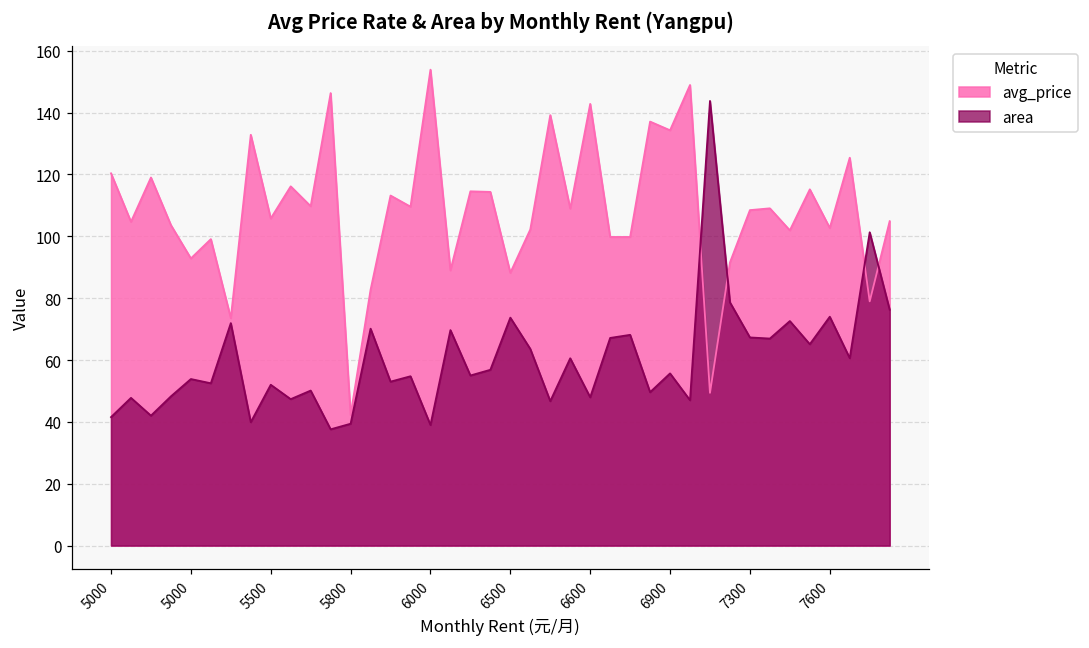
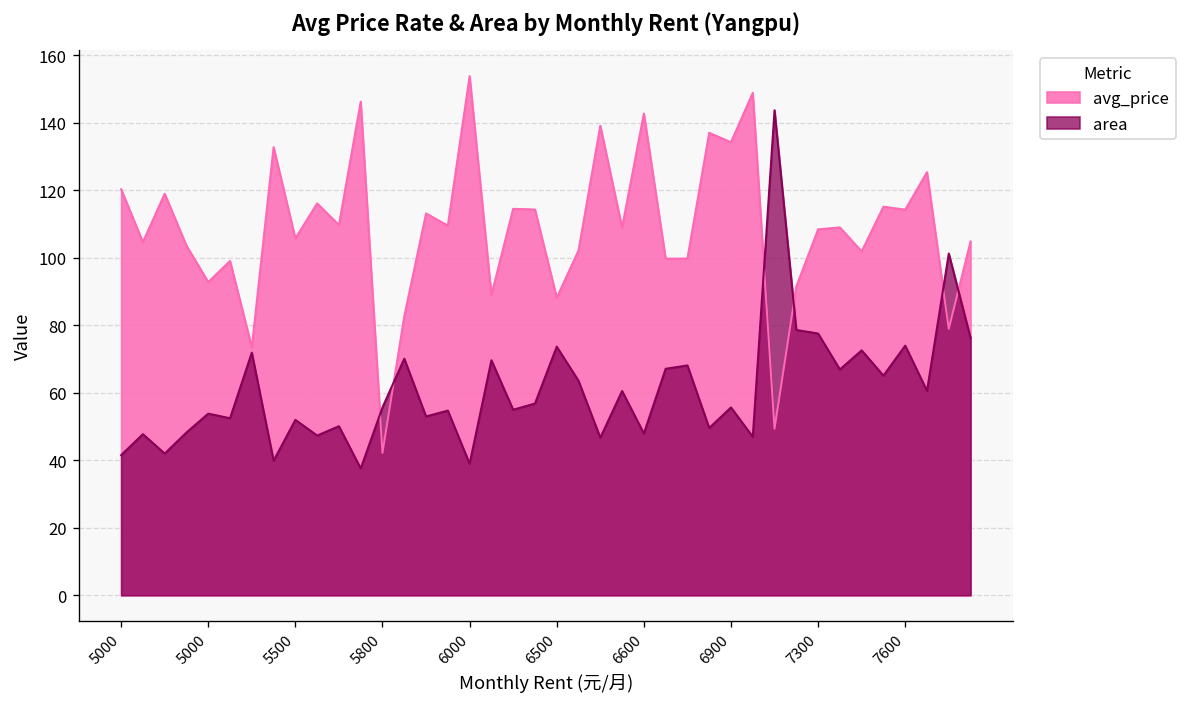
  {
    "avg_price": {
      "5500": 106,
      "5800": 42,
      "6000": 154,
      "6500": 88,
      "6600": 143,
      "6900": 134,
      "7300": 108,
-     "7600": 103
+     "7600": 114
    },
    "area": {
      "5500": 52,
-     "5800": 39,
+     "5800": 56,
      "6000": 39,
      "6500": 74,
      "6600": 48,
      "6900": 56,
-     "7300": 67,
+     "7300": 78,
      "7600": 74
    }
  }
